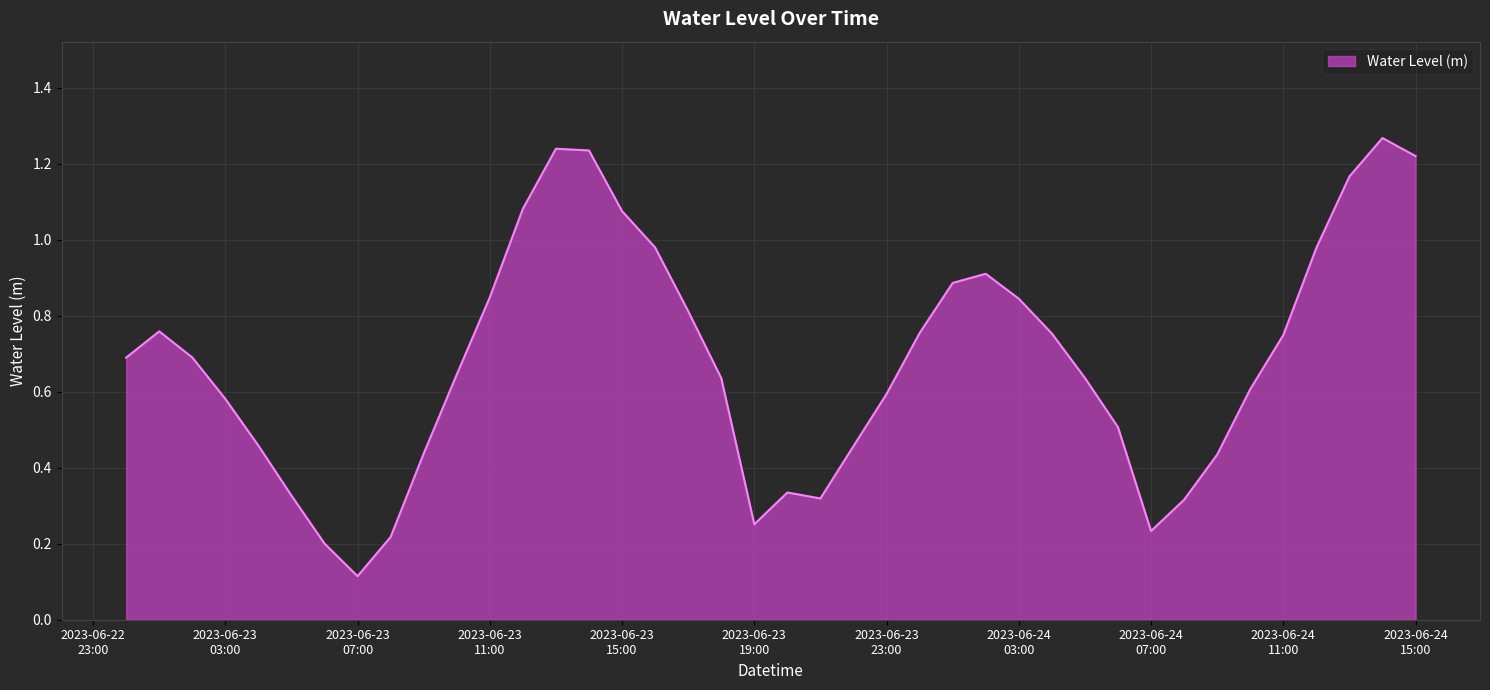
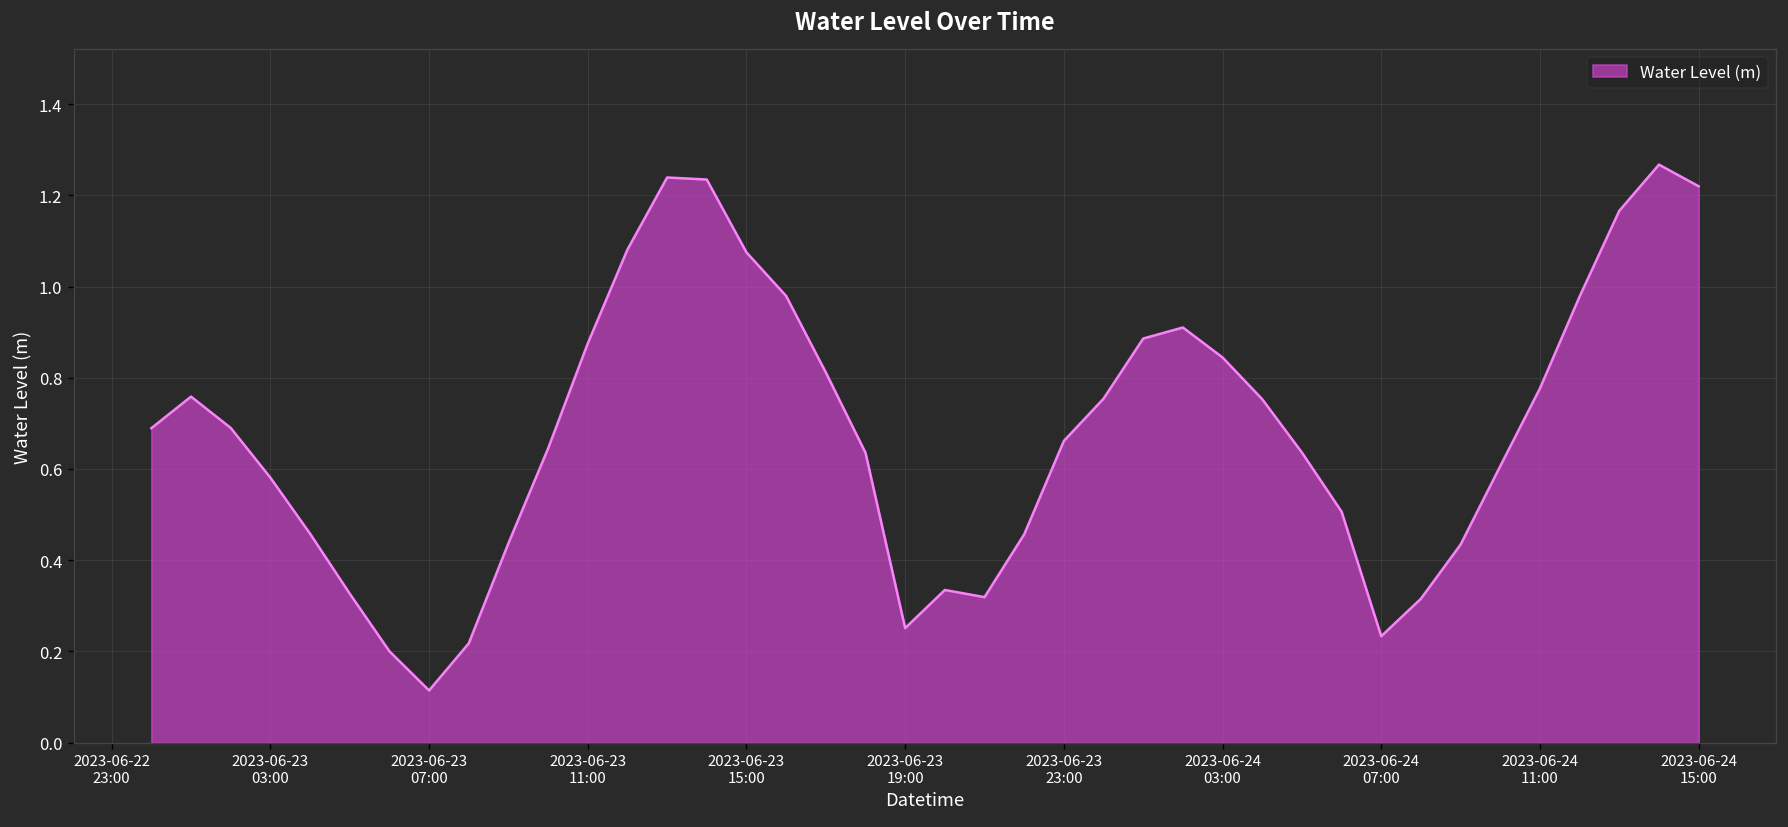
  {
    "2023-06-23 03:00": 0.58,
    "2023-06-23 07:00": 0.11,
-   "2023-06-23 11:00": 0.85,
+   "2023-06-23 11:00": 0.88,
    "2023-06-23 15:00": 1.07,
    "2023-06-23 19:00": 0.25,
-   "2023-06-23 23:00": 0.59,
+   "2023-06-23 23:00": 0.66,
    "2023-06-24 03:00": 0.84,
    "2023-06-24 07:00": 0.23,
-   "2023-06-24 11:00": 0.75,
+   "2023-06-24 11:00": 0.78,
    "2023-06-24 15:00": 1.22
  }
